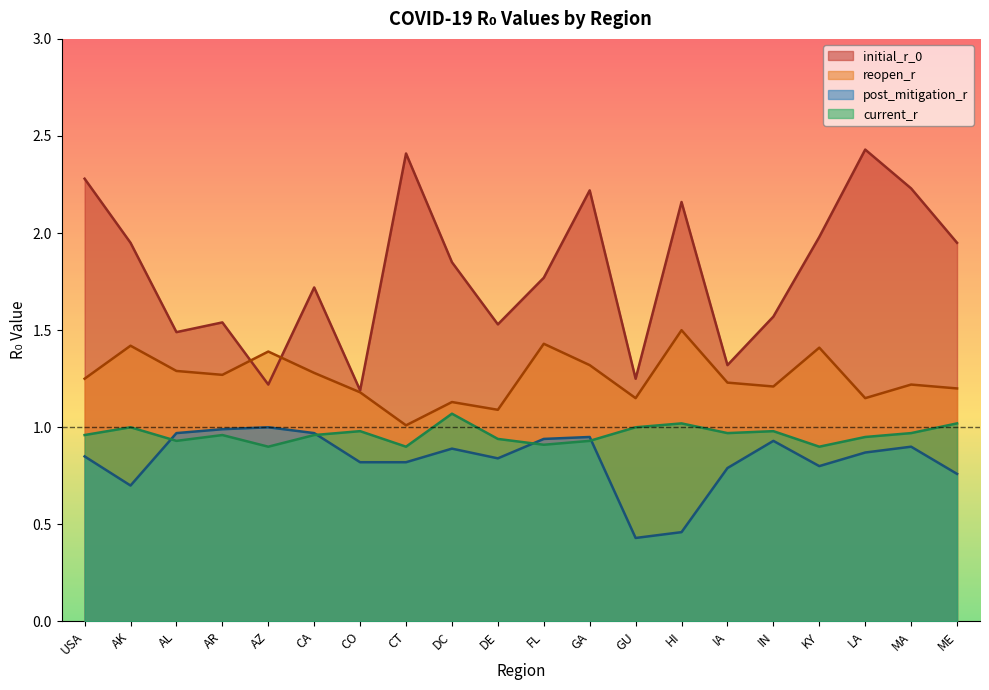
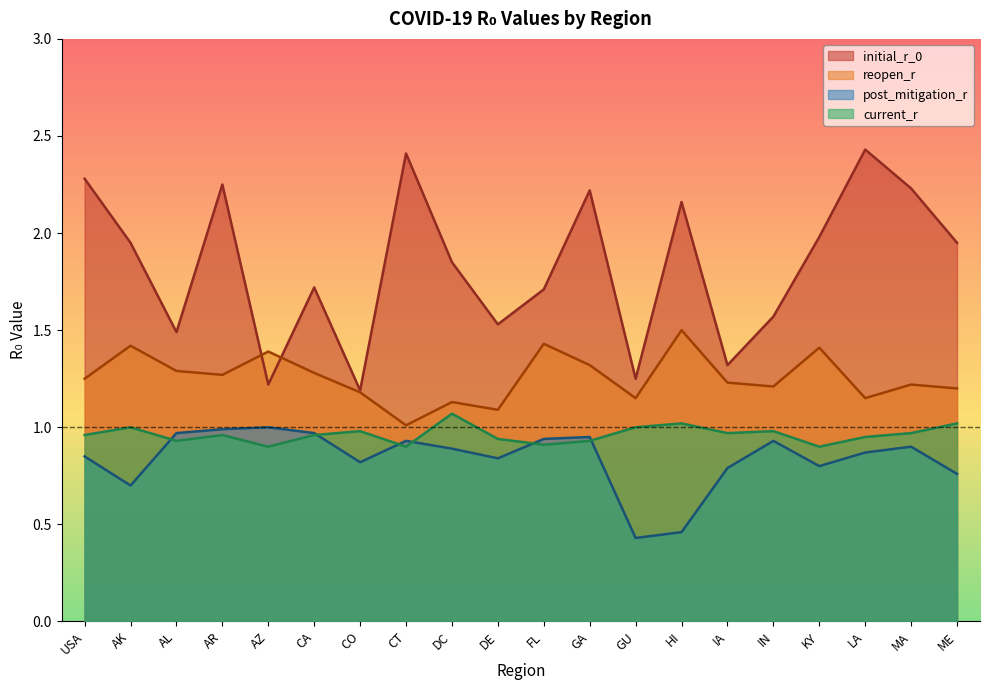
  {
    "initial_r_0": {
      "USA": 2.28,
      "AK": 1.95,
      "AL": 1.49,
-     "AR": 1.54,
+     "AR": 2.25,
      "AZ": 1.22,
      "CA": 1.72,
      "CT": 2.41,
      "DC": 1.85,
      "DE": 1.53,
-     "FL": 1.77,
+     "FL": 1.71,
      "GA": 2.22,
      "GU": 1.25,
      "HI": 2.16,
      "IA": 1.32,
      "IN": 1.57,
      "KY": 1.98,
      "LA": 2.43,
      "MA": 2.23,
      "ME": 1.95
    },
    "reopen_r": {
      "USA": 1.25,
      "AK": 1.42,
      "AL": 1.29,
      "AR": 1.27,
      "AZ": 1.39,
      "CA": 1.28,
      "CT": 1.01,
      "DC": 1.13,
      "DE": 1.09,
      "FL": 1.43,
      "GA": 1.32,
      "GU": 1.15,
      "HI": 1.50,
      "IA": 1.23,
      "IN": 1.21,
      "KY": 1.41,
      "LA": 1.15,
      "MA": 1.22,
      "ME": 1.20
    },
    "post_mitigation_r": {
      "USA": 0.85,
      "AK": 0.70,
      "AL": 0.97,
      "AR": 0.99,
      "AZ": 1.00,
      "CO": 0.82,
-     "CT": 0.82,
+     "CT": 0.93,
      "DC": 0.89,
      "DE": 0.84,
      "FL": 0.94,
      "GA": 0.95,
      "GU": 0.43,
      "HI": 0.46,
      "IA": 0.79,
      "IN": 0.93,
      "KY": 0.80,
      "LA": 0.87,
      "MA": 0.90,
      "ME": 0.76
    },
    "current_r": {
      "USA": 0.96,
      "AK": 1.00,
      "AL": 0.93,
      "AR": 0.96,
      "AZ": 0.90,
      "CO": 0.98,
      "CT": 0.90,
      "DC": 1.07,
      "DE": 0.94,
      "FL": 0.91,
      "GA": 0.93,
      "GU": 1.00,
      "HI": 1.02,
      "IA": 0.97,
      "IN": 0.98,
      "KY": 0.90,
      "LA": 0.95,
      "MA": 0.97,
      "ME": 1.02
    }
  }
